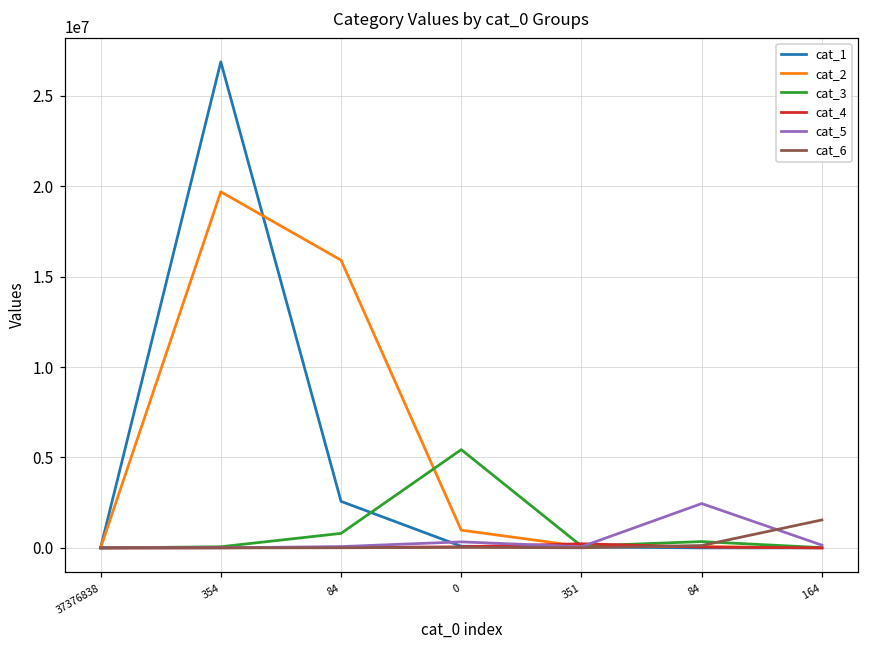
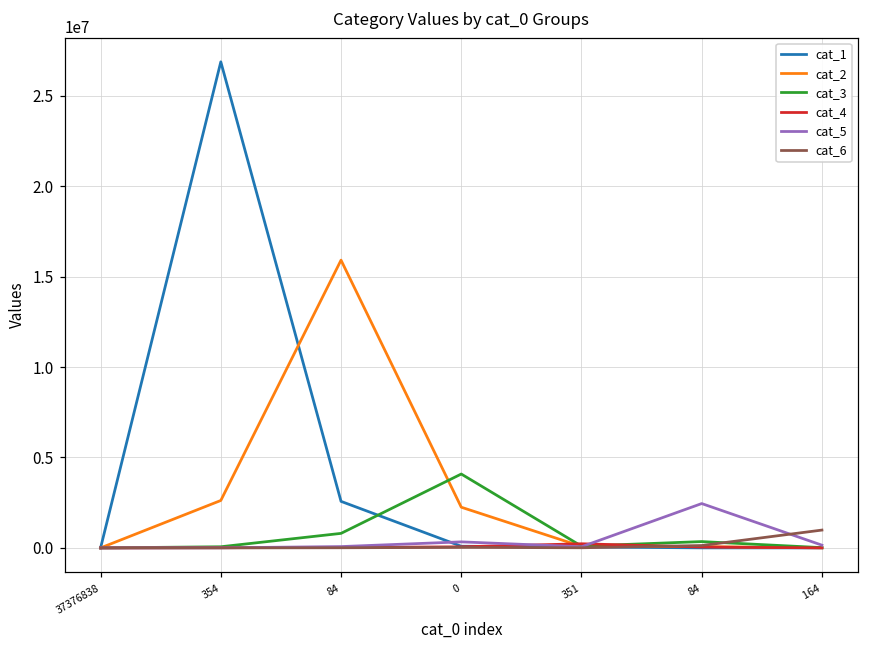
  {
    "cat_1": {
      "354": 26900000
    },
    "cat_2": {
-     "354": 19700000,
-     "0": 1000000
+     "354": 2600000,
+     "0": 2300000
    },
    "cat_3": {
-     "0": 5400000
+     "0": 4100000
    },
    "cat_5": {
      "0": 300000
    },
    "cat_6": {
-     "164": 1500000
+     "164": 1000000
    }
  }
